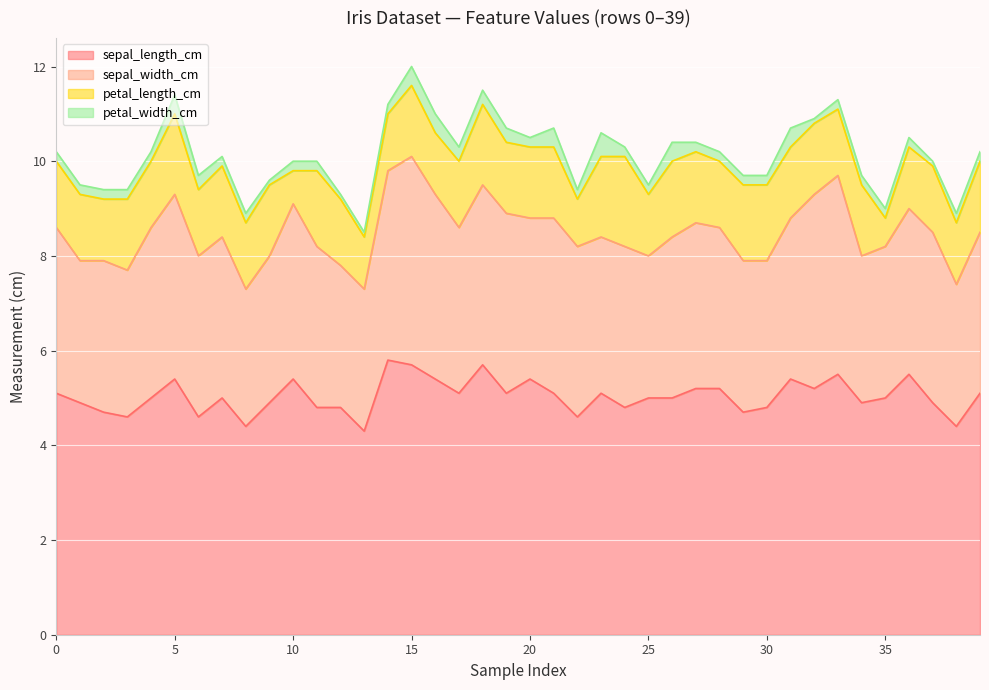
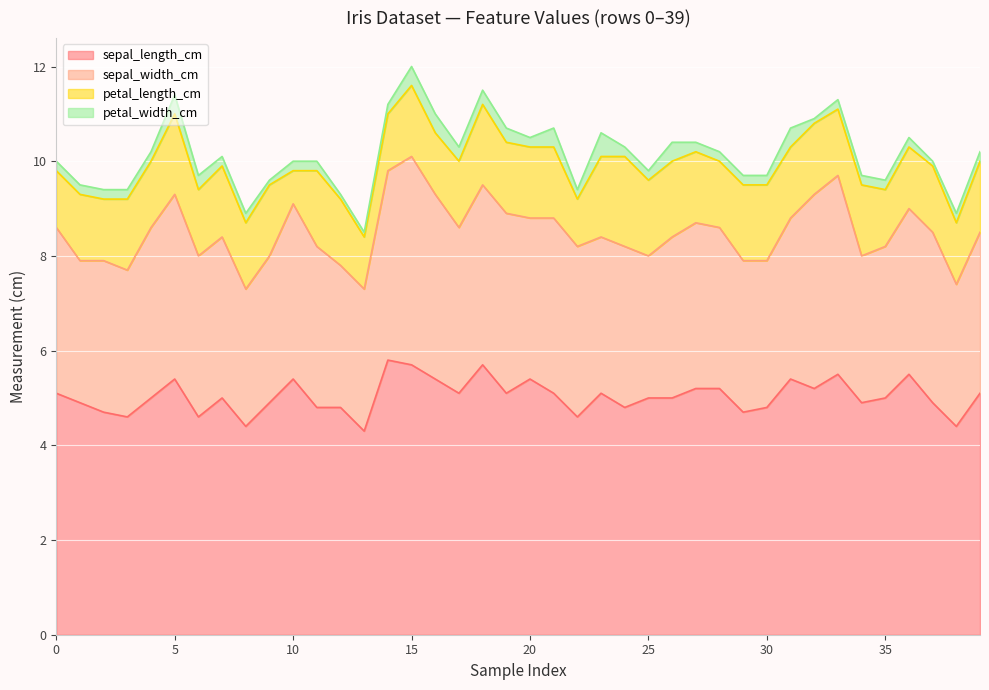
  {
    "petal_length_cm": {
-     "0": 1.4,
+     "0": 1.2,
      "10": 0.7,
      "15": 1.5,
      "20": 1.5,
-     "25": 1.3,
+     "25": 1.6,
      "30": 1.6,
-     "35": 0.6
+     "35": 1.2
    },
    "petal_width_cm": {
      "0": 0.2,
      "10": 0.2,
      "15": 0.4,
      "20": 0.2,
      "25": 0.2,
      "30": 0.2,
      "35": 0.2
    }
  }
